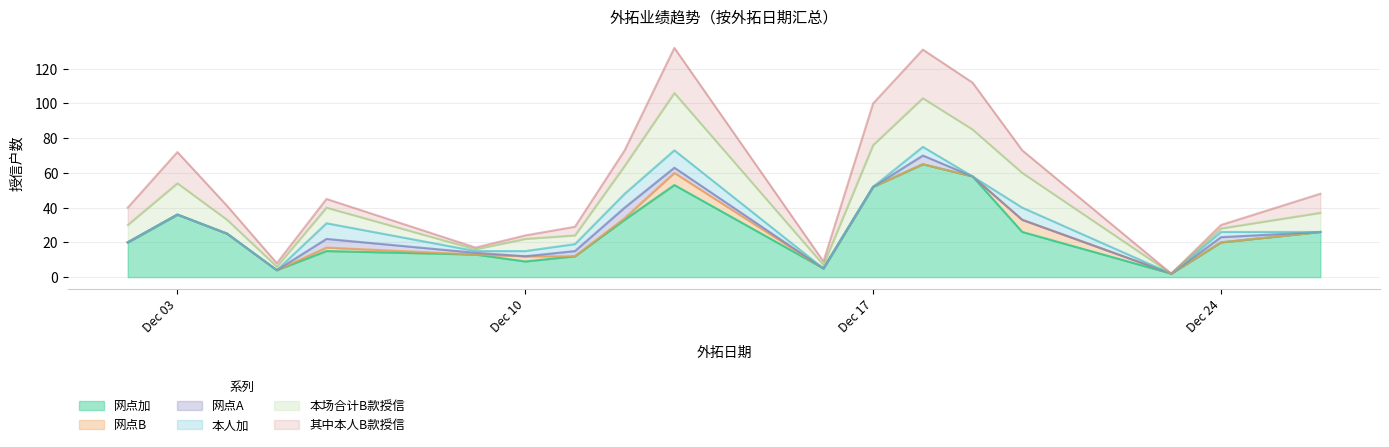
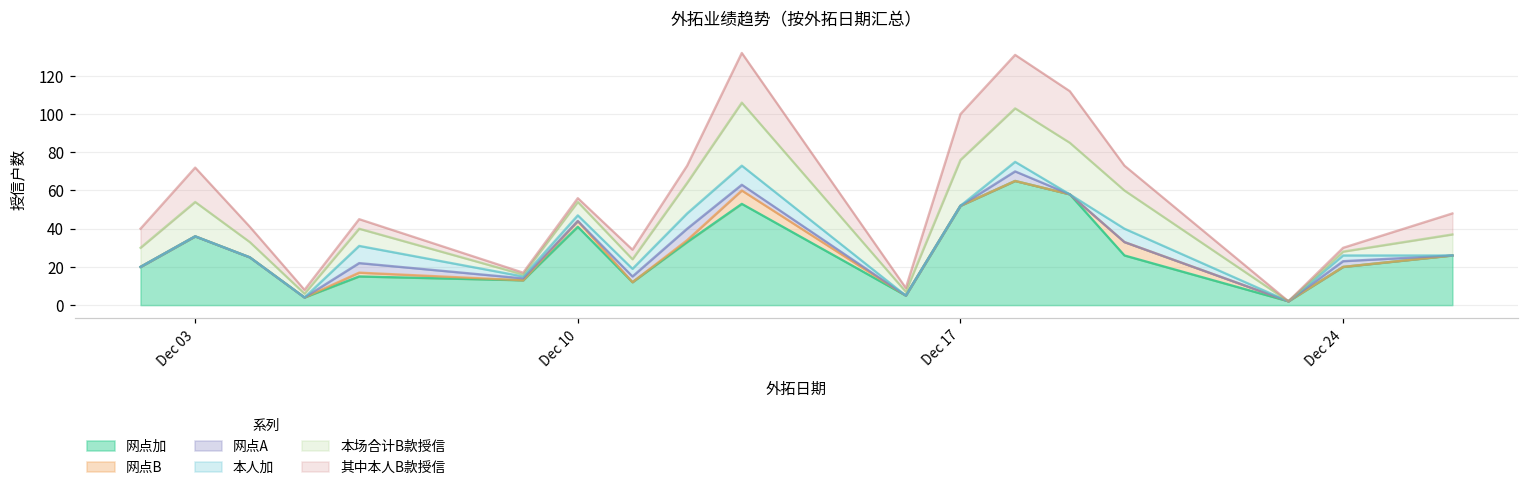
  {
    "网点加": {
-     "Dec 10": 9
+     "Dec 10": 41
    }
  }
